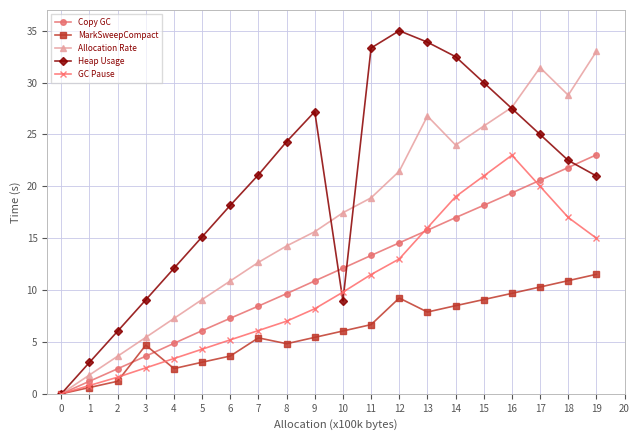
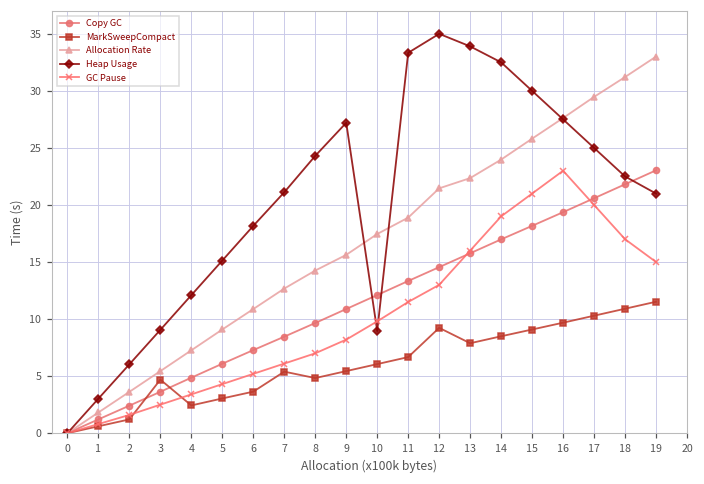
  {
    "MarkSweepCompact": {
      "2": 1.2,
      "3": 4.7,
      "4": 2.4,
      "5": 3.0,
      "6": 3.6,
      "7": 5.4,
      "8": 4.8,
      "9": 5.4,
      "10": 6.1,
      "11": 6.7,
      "12": 9.2,
      "13": 7.9,
      "14": 8.5,
      "15": 9.1,
      "16": 9.7,
      "17": 10.3,
      "18": 10.9,
      "19": 11.5
    },
    "Allocation Rate": {
      "1": 1.8,
      "2": 3.6,
      "3": 5.4,
      "4": 7.3,
      "5": 9.1,
      "6": 10.9,
      "7": 12.7,
      "8": 14.3,
      "9": 15.6,
      "10": 17.5,
      "11": 18.9,
      "12": 21.5,
-     "13": 26.8,
+     "13": 22.4,
      "14": 24.0,
      "15": 25.8,
-     "17": 31.4,
-     "18": 28.8,
+     "17": 29.5,
+     "18": 31.2,
      "19": 33.0
    },
    "Heap Usage": {
      "1": 3.0,
      "2": 6.0,
      "3": 9.1,
      "4": 12.1,
      "5": 15.1,
      "6": 18.2,
      "7": 21.1,
      "8": 24.3,
      "9": 27.2,
      "10": 9.0,
      "11": 33.3,
      "12": 35.0,
      "13": 33.9,
      "14": 32.5,
      "15": 30.0,
      "17": 25.0,
      "18": 22.5,
      "19": 21.0
    }
  }
